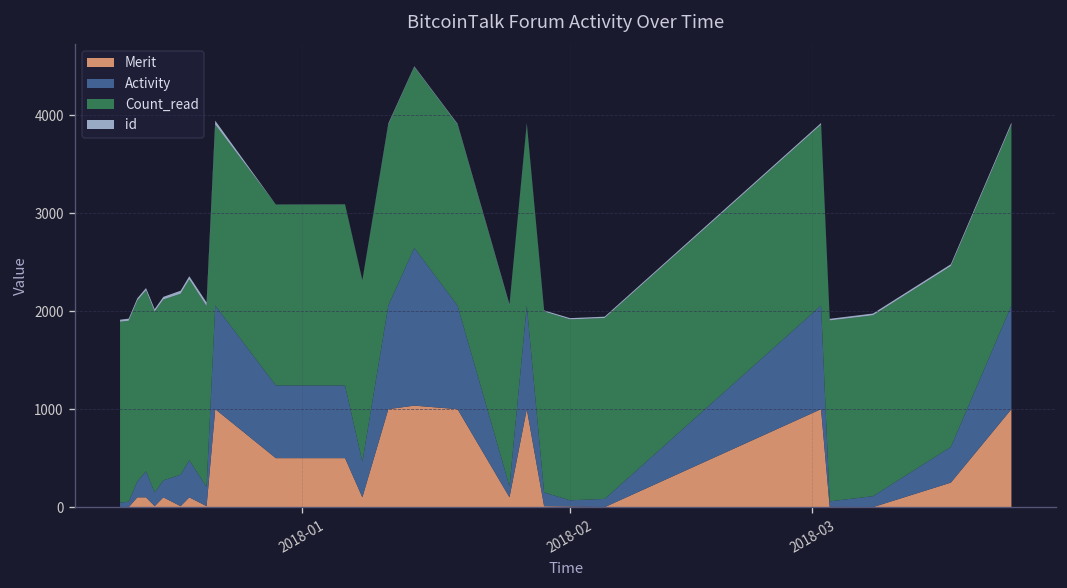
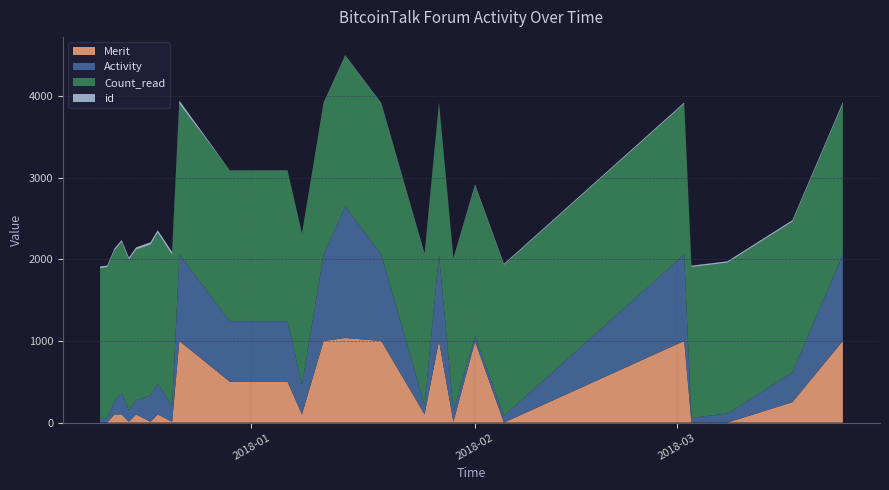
  {
    "Merit": {
-     "2018-02": 0
+     "2018-02": 1000
    },
    "Activity": {
      "2018-02": 100
    }
  }
